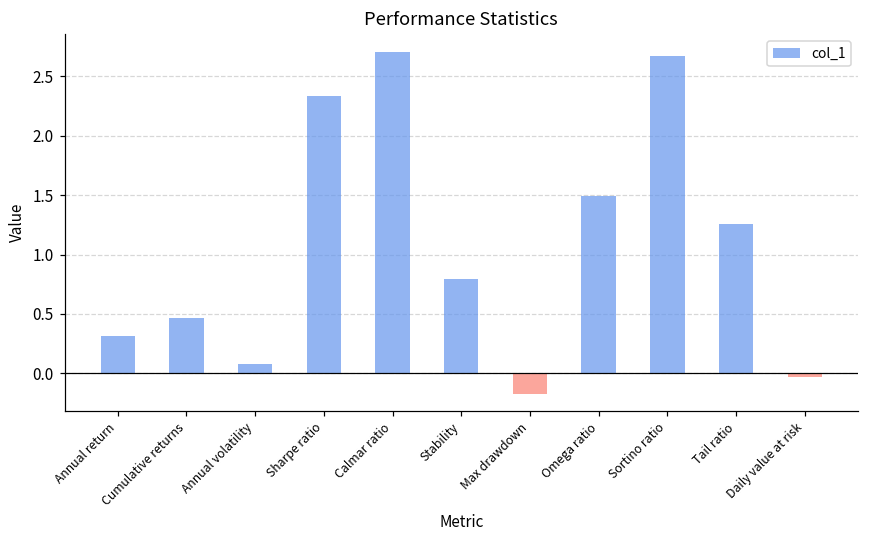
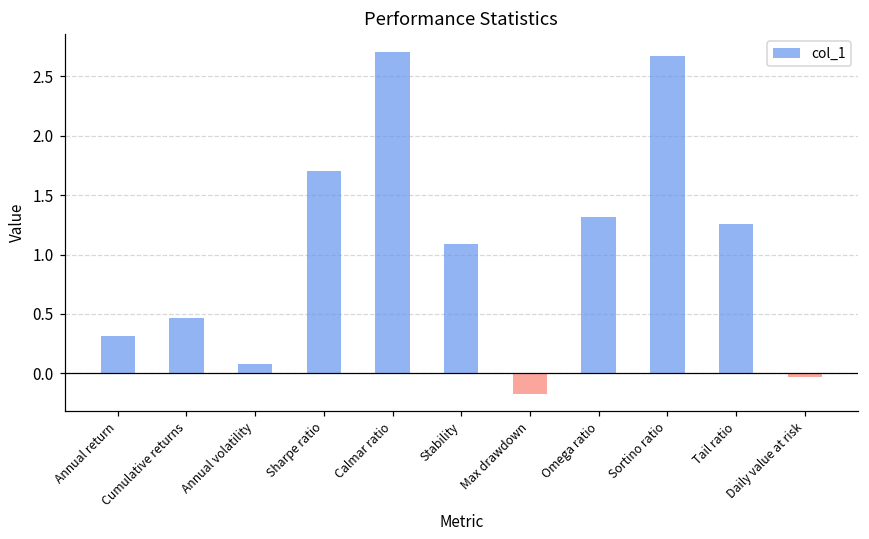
  {
    "Annual return": 0.32,
    "Cumulative returns": 0.46,
    "Annual volatility": 0.08,
-   "Sharpe ratio": 2.33,
+   "Sharpe ratio": 1.70,
    "Calmar ratio": 2.71,
-   "Stability": 0.80,
+   "Stability": 1.09,
    "Max drawdown": -0.17,
-   "Omega ratio": 1.49,
+   "Omega ratio": 1.32,
    "Sortino ratio": 2.67,
    "Tail ratio": 1.26,
    "Daily value at risk": -0.03
  }
